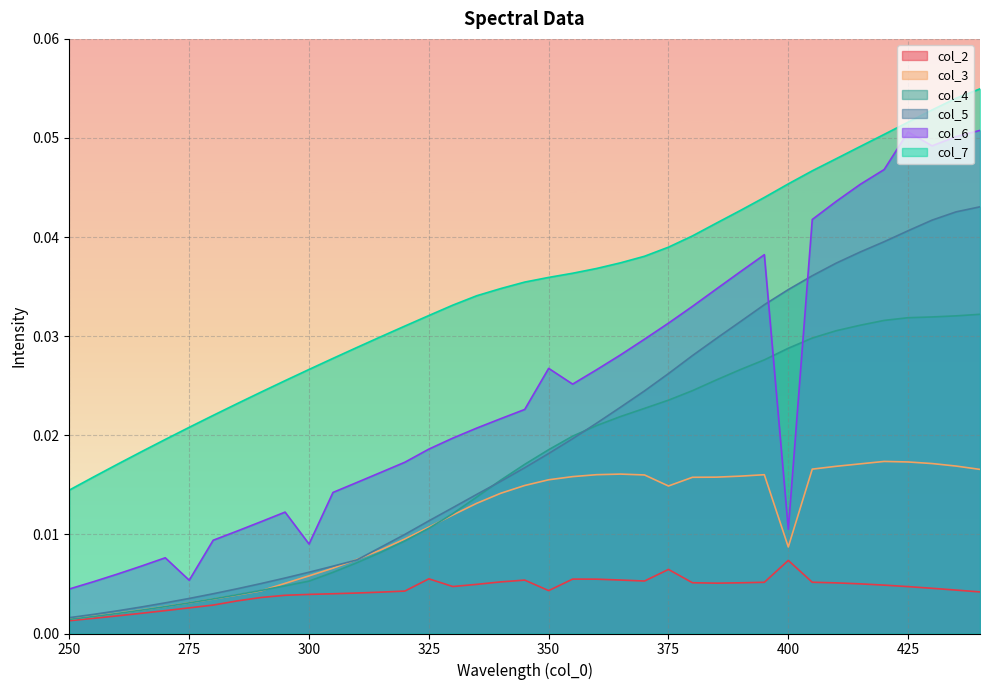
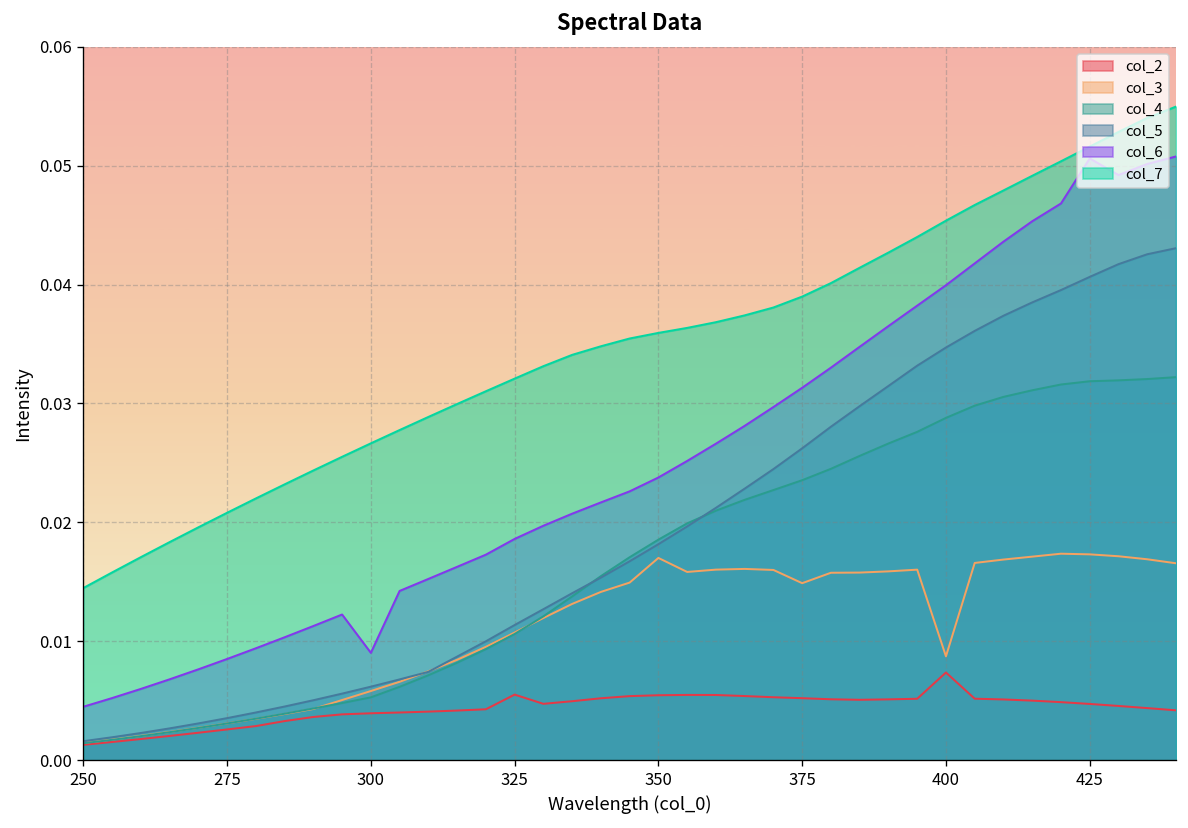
  {
    "col_2": {
      "275": 0.003,
      "300": 0.004,
      "325": 0.006,
-     "350": 0.004,
-     "375": 0.006,
+     "350": 0.005,
+     "375": 0.005,
      "400": 0.007,
      "425": 0.005
    },
    "col_3": {
      "300": 0.006,
-     "350": 0.016,
+     "350": 0.017,
      "375": 0.015,
      "400": 0.009,
      "425": 0.017
    },
    "col_6": {
      "250": 0.004,
-     "275": 0.005,
+     "275": 0.009,
      "300": 0.009,
      "325": 0.019,
-     "350": 0.027,
+     "350": 0.024,
      "375": 0.031,
-     "400": 0.011
+     "400": 0.040
    }
  }
